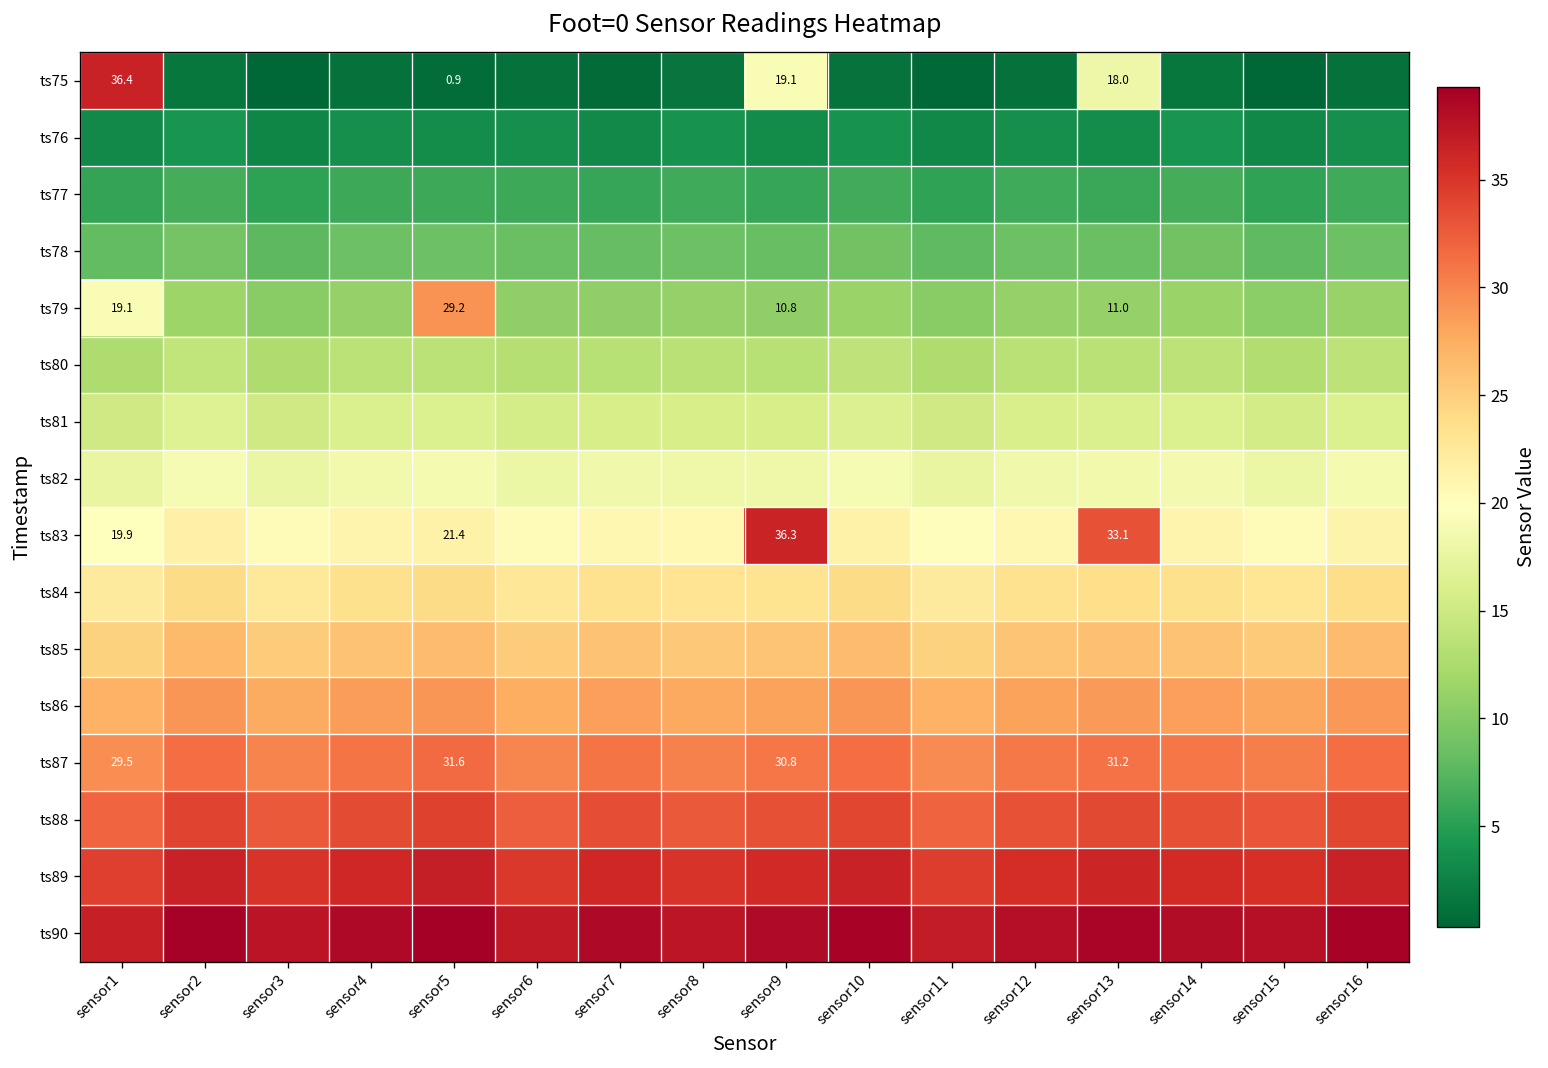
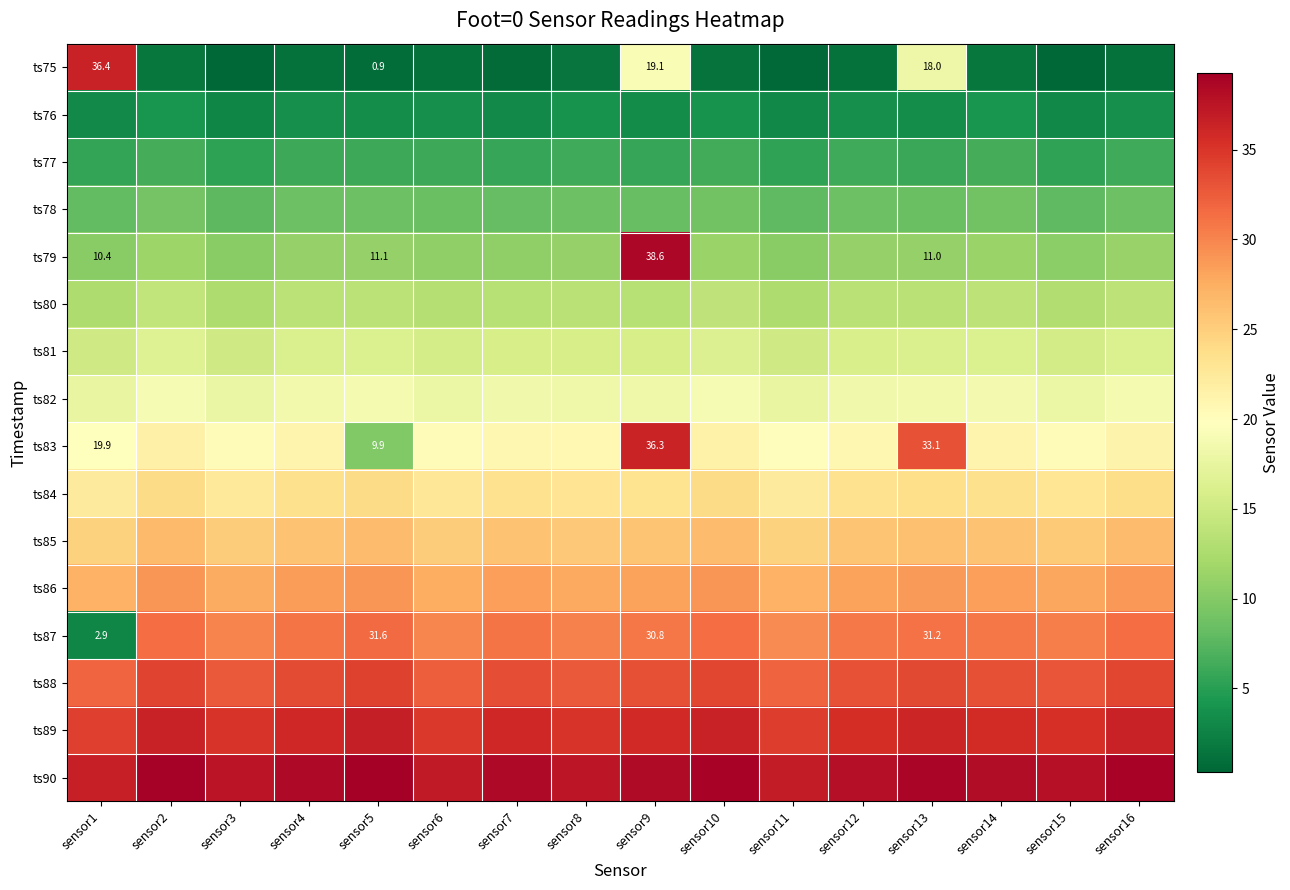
  {
    "ts75": {
      "sensor1": 36.4,
      "sensor5": 0.9,
      "sensor9": 19.1,
      "sensor13": 18.0
    },
    "ts79": {
-     "sensor1": 19.1,
-     "sensor5": 29.2,
-     "sensor9": 10.8,
+     "sensor1": 10.4,
+     "sensor5": 11.1,
+     "sensor9": 38.6,
      "sensor13": 11.0
    },
    "ts83": {
      "sensor1": 19.9,
-     "sensor5": 21.4,
+     "sensor5": 9.9,
      "sensor9": 36.3,
      "sensor13": 33.1
    },
    "ts87": {
-     "sensor1": 29.5,
+     "sensor1": 2.9,
      "sensor5": 31.6,
      "sensor9": 30.8,
      "sensor13": 31.2
    }
  }
